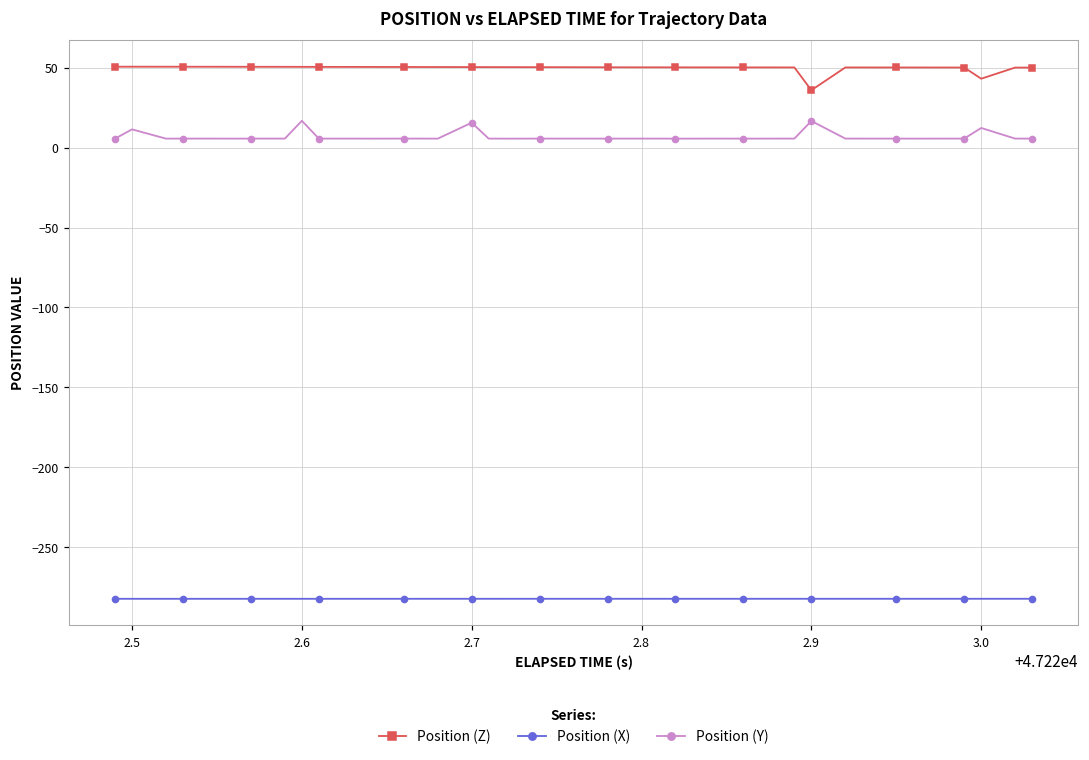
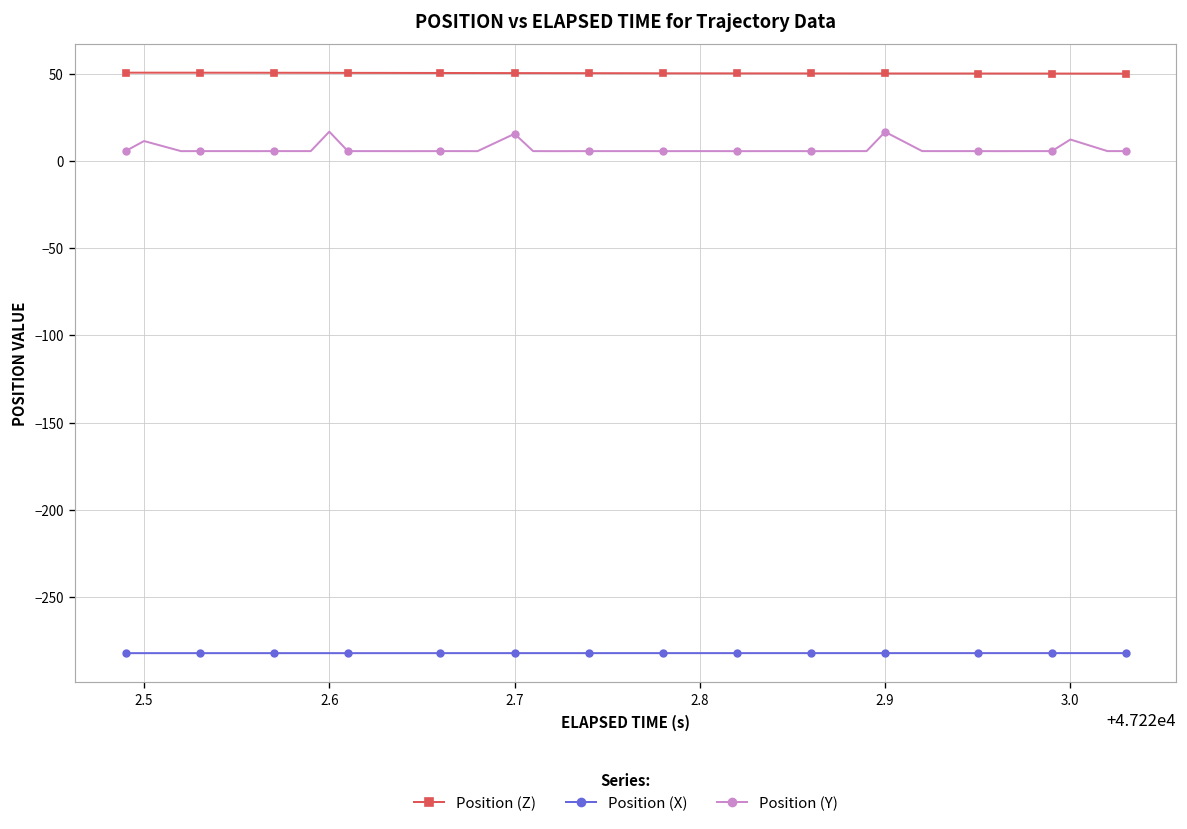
  {
    "Position (Z)": {
      "2.5": 51,
      "2.6": 50,
      "2.7": 50,
-     "2.9": 36,
-     "3.0": 43
+     "2.9": 50,
+     "3.0": 50
    },
    "Position (X)": {
      "2.5": -282,
      "2.6": -282,
      "2.7": -282,
      "2.9": -282,
      "3.0": -282
    },
    "Position (Y)": {
      "2.5": 11,
      "2.6": 17,
      "2.7": 16,
      "2.9": 17,
      "3.0": 12
    }
  }
